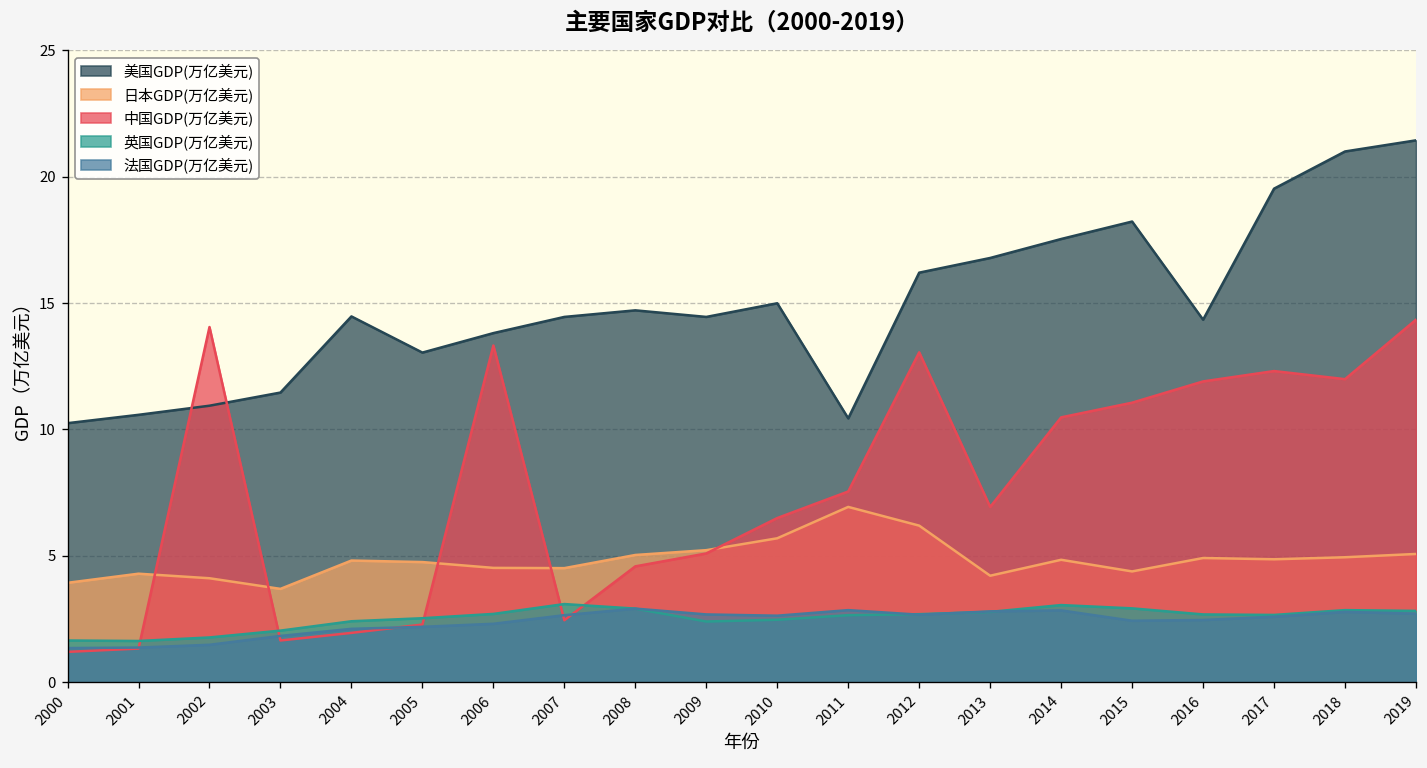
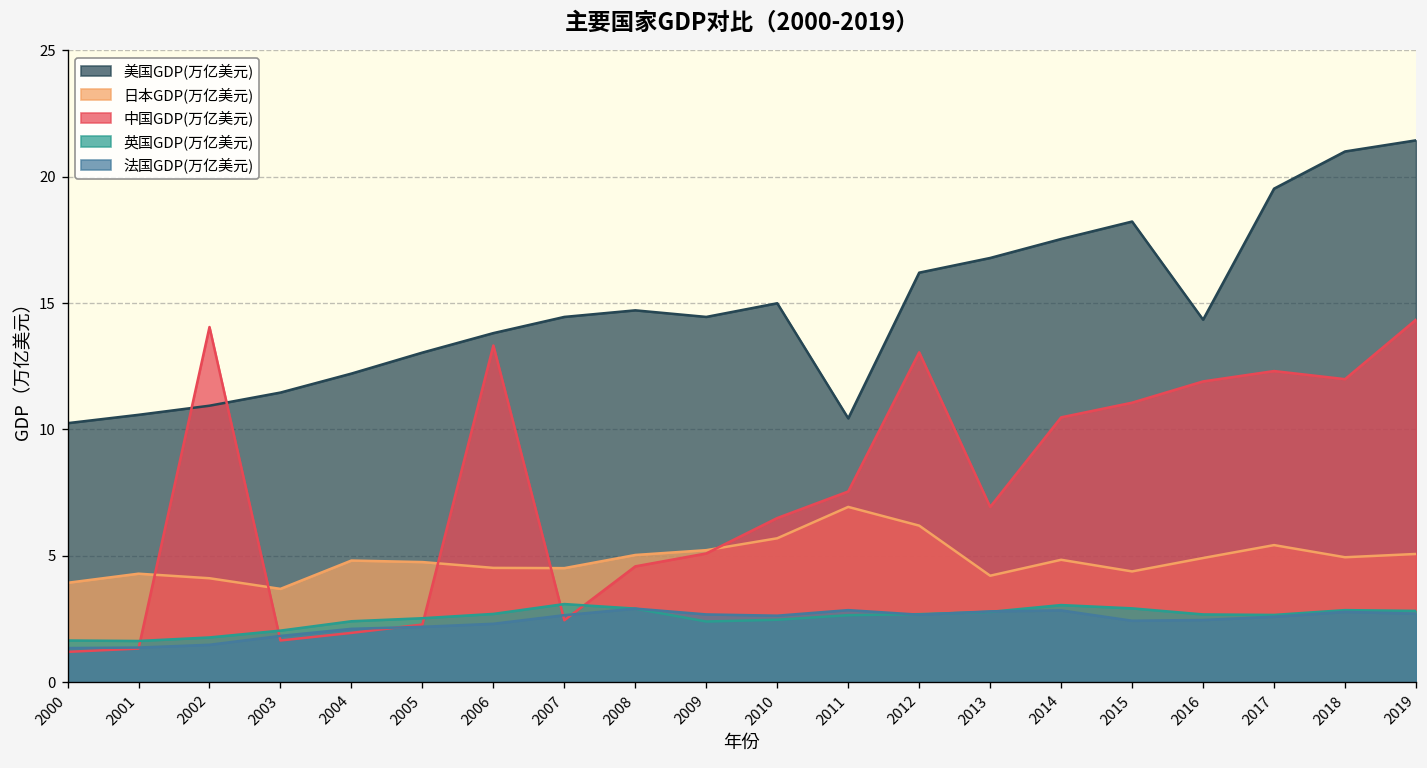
  {
    "美国GDP(万亿美元)": {
      "2000": 10.3,
      "2001": 10.6,
      "2002": 10.9,
      "2003": 11.5,
-     "2004": 14.5,
+     "2004": 12.2,
      "2005": 13.0,
      "2006": 13.8,
      "2007": 14.5,
      "2008": 14.7,
      "2009": 14.5,
      "2010": 15.0,
      "2011": 10.4,
      "2012": 16.2,
      "2013": 16.8,
      "2014": 17.5,
      "2015": 18.2,
      "2016": 14.3,
      "2017": 19.5,
      "2018": 21.0,
      "2019": 21.4
    },
    "日本GDP(万亿美元)": {
      "2000": 3.9,
      "2001": 4.3,
      "2002": 4.1,
      "2003": 3.7,
      "2004": 4.8,
      "2005": 4.8,
      "2006": 4.5,
      "2007": 4.5,
      "2008": 5.0,
      "2009": 5.2,
      "2010": 5.7,
      "2011": 6.9,
      "2012": 6.2,
      "2013": 4.2,
      "2014": 4.9,
      "2015": 4.4,
      "2016": 4.9,
-     "2017": 4.9,
+     "2017": 5.4,
      "2018": 5.0,
      "2019": 5.1
    },
    "中国GDP(万亿美元)": {
      "2000": 1.2,
      "2002": 14.1,
      "2003": 1.7,
      "2004": 2.0,
      "2006": 13.3,
      "2007": 2.5,
      "2008": 4.6,
      "2009": 5.1,
      "2010": 6.5,
      "2011": 7.6,
      "2012": 13.1,
      "2013": 6.9,
      "2014": 10.5,
      "2015": 11.1,
      "2016": 11.9,
      "2017": 12.3,
      "2018": 12.0,
      "2019": 14.3
    }
  }
